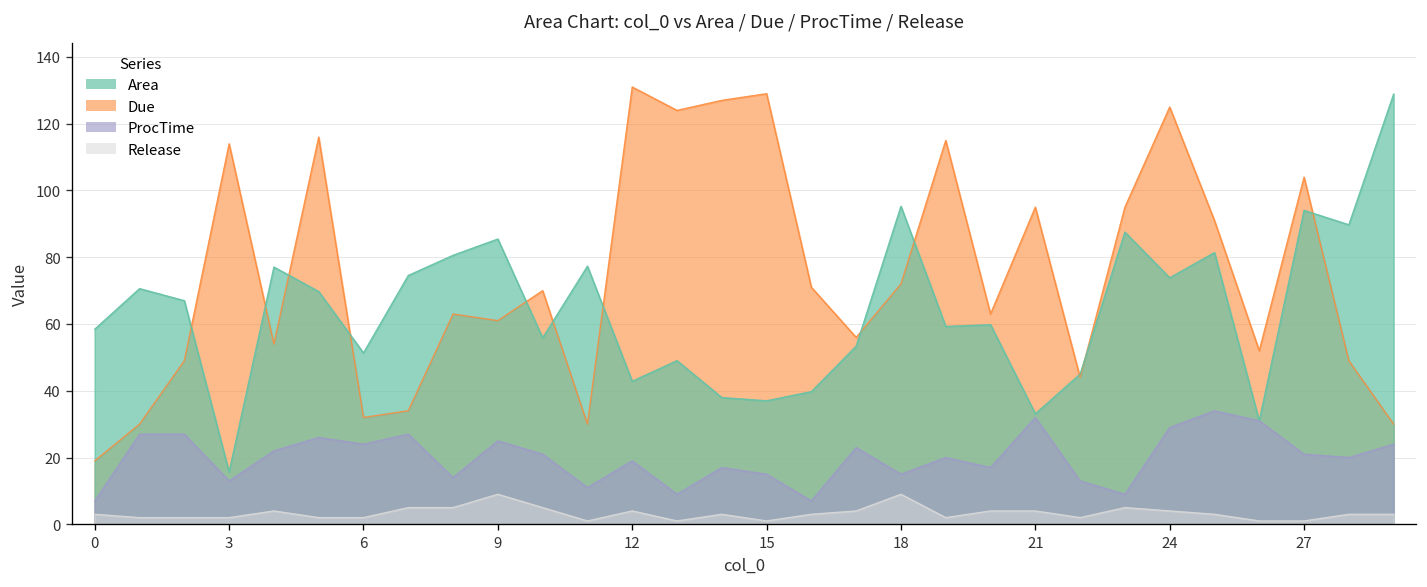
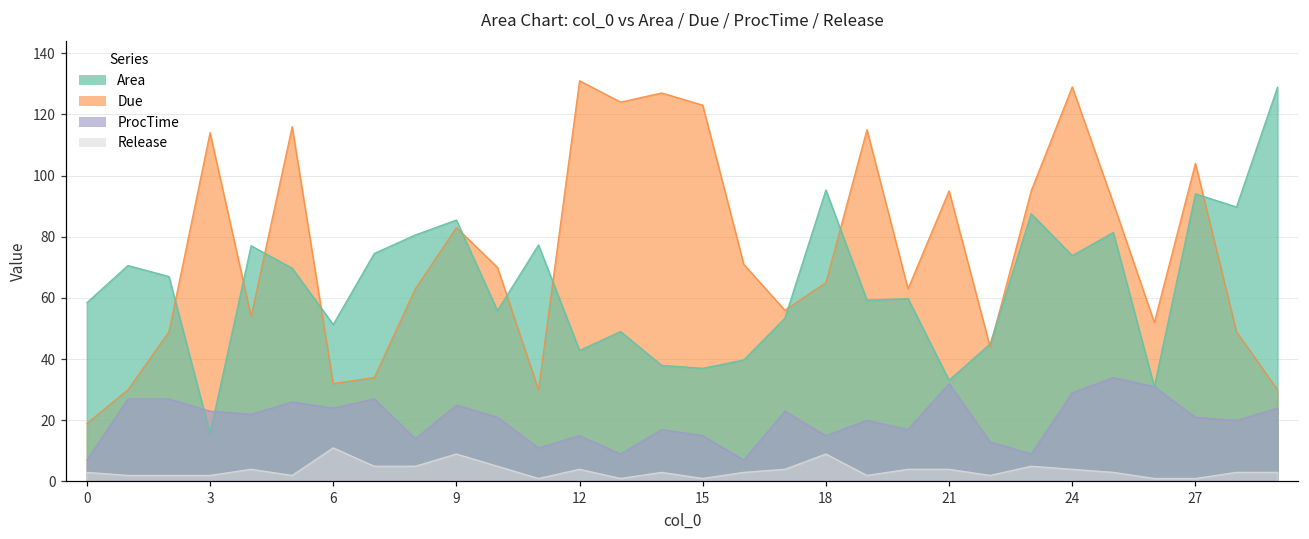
  {
    "Due": {
      "0": 19,
      "3": 114,
      "6": 32,
-     "9": 61,
+     "9": 83,
      "12": 131,
-     "15": 129,
-     "18": 72,
+     "15": 123,
+     "18": 65,
      "21": 95,
-     "24": 125,
+     "24": 129,
      "27": 104
    },
    "Area": {
      "0": 58,
      "3": 16,
      "6": 51,
      "9": 85,
      "12": 43,
      "15": 37,
      "18": 95,
      "21": 33,
      "24": 74,
      "27": 94
    },
    "ProcTime": {
      "0": 7,
-     "3": 13,
+     "3": 23,
      "6": 24,
      "9": 25,
-     "12": 19,
+     "12": 15,
      "15": 15,
      "18": 15,
      "21": 32,
      "24": 29,
      "27": 21
    },
    "Release": {
      "0": 3,
      "3": 2,
-     "6": 2,
+     "6": 11,
      "9": 9,
      "12": 4,
      "15": 1,
      "18": 9,
      "21": 4,
      "24": 4,
      "27": 1
    }
  }
